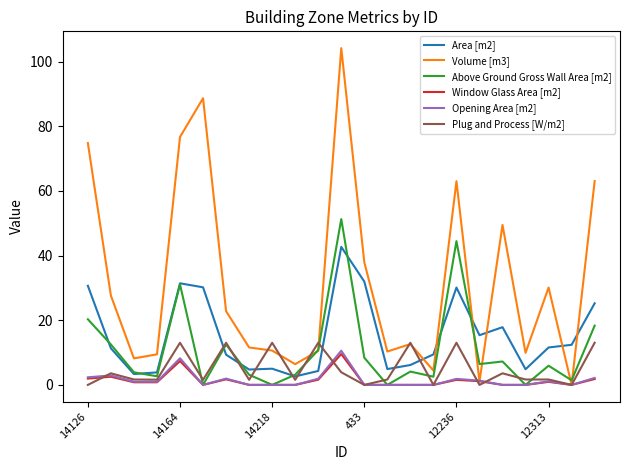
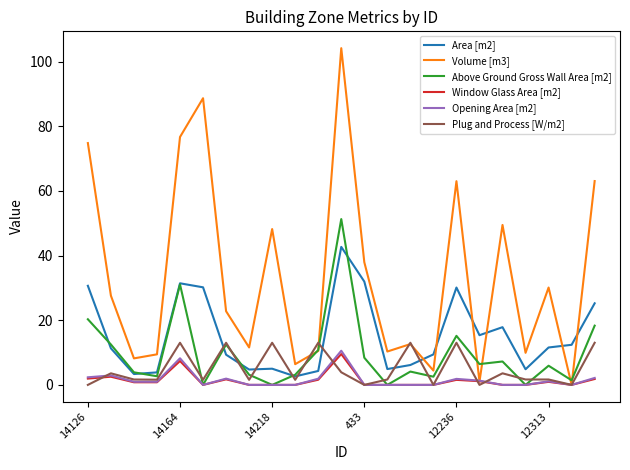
  {
    "Area [m2]": {
      "14126": 31,
      "14218": 5,
      "433": 32,
      "12236": 30,
      "12313": 12
    },
    "Volume [m3]": {
      "14126": 75,
      "14164": 77,
-     "14218": 11,
+     "14218": 48,
      "433": 38,
      "12236": 63,
      "12313": 30
    },
    "Above Ground Gross Wall Area [m2]": {
      "14126": 20,
      "433": 8,
-     "12236": 44,
+     "12236": 15,
      "12313": 6
    },
    "Window Glass Area [m2]": {
      "14164": 7
    },
    "Opening Area [m2]": {
      "14164": 8
    },
    "Plug and Process [W/m2]": {
      "14126": 0,
      "14164": 13,
      "14218": 13,
      "12236": 13
    }
  }
